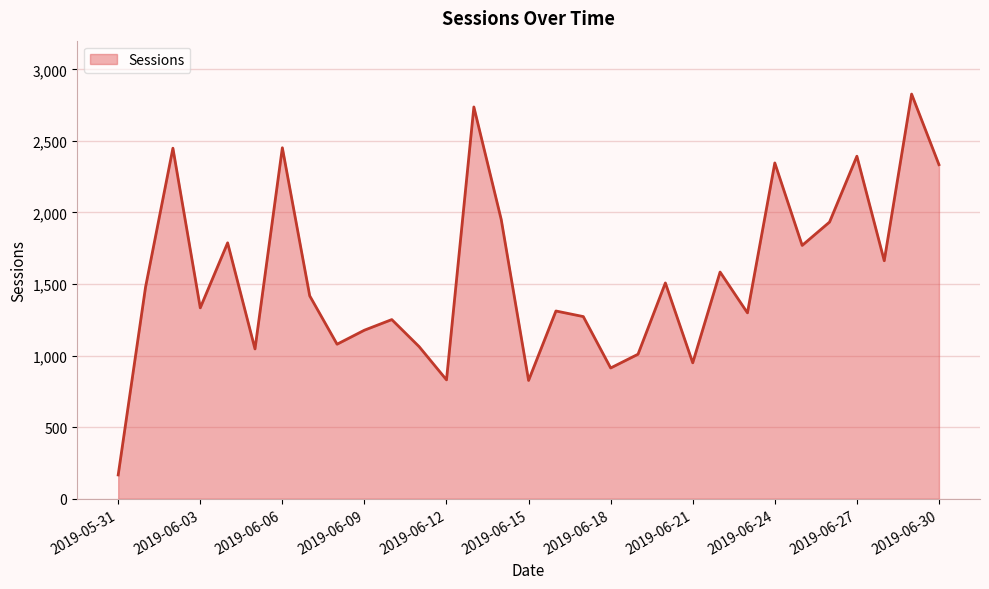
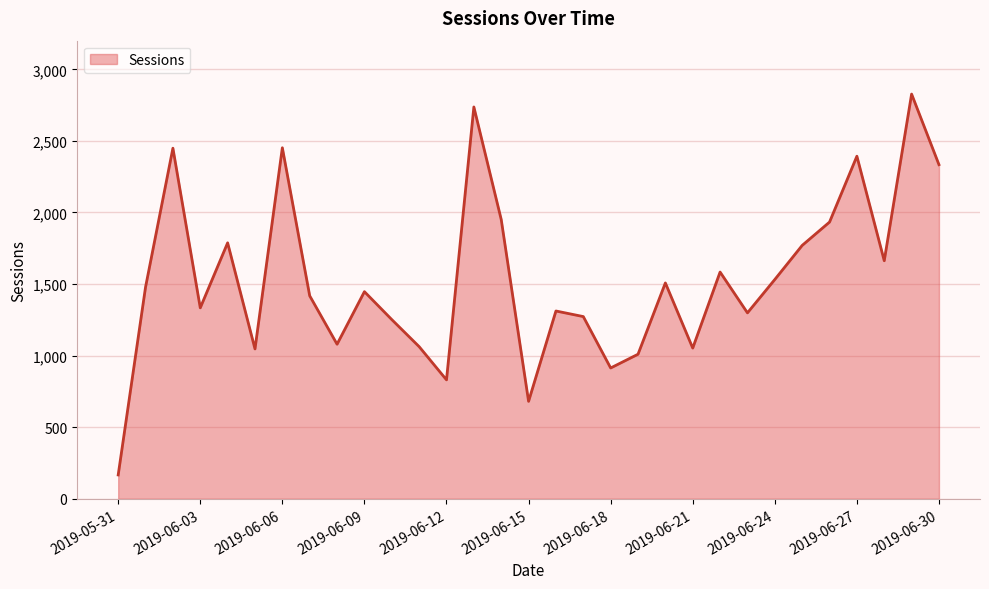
  {
    "2019-05-31": "170",
    "2019-06-03": "1,330",
    "2019-06-06": "2,450",
-   "2019-06-09": "1,180",
+   "2019-06-09": "1,450",
    "2019-06-12": "830",
-   "2019-06-15": "830",
+   "2019-06-15": "680",
    "2019-06-18": "910",
-   "2019-06-21": "950",
-   "2019-06-24": "2,350",
+   "2019-06-21": "1,050",
+   "2019-06-24": "1,530",
    "2019-06-27": "2,390",
    "2019-06-30": "2,330"
  }
